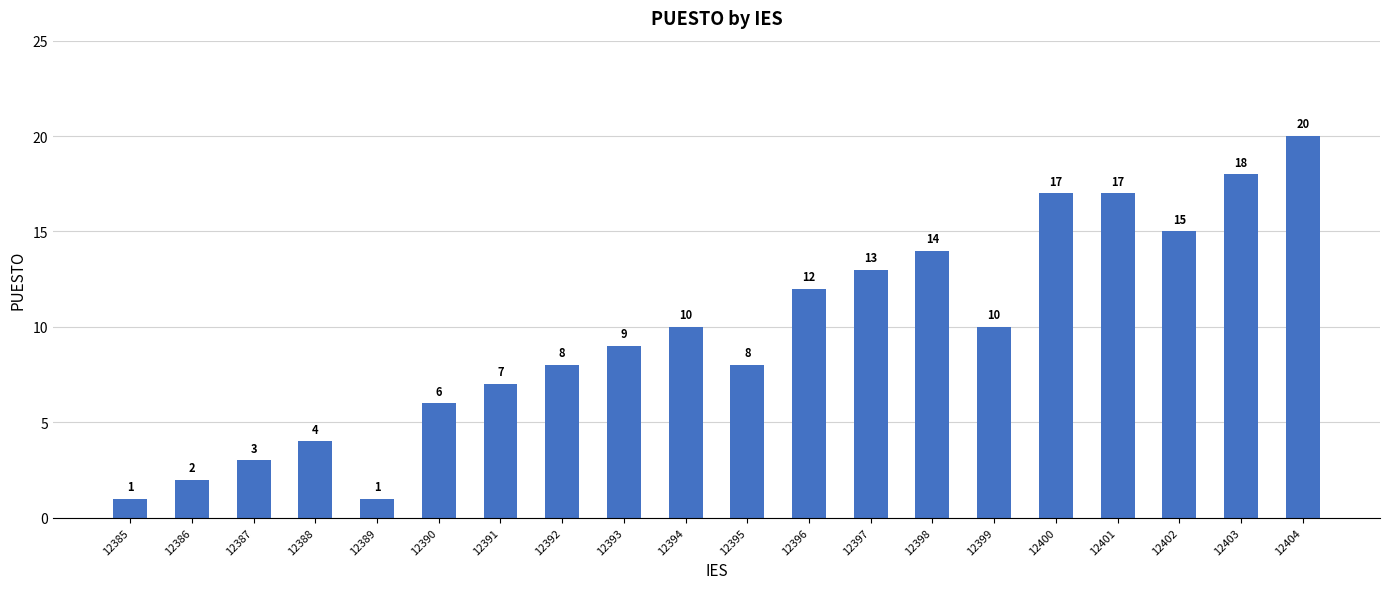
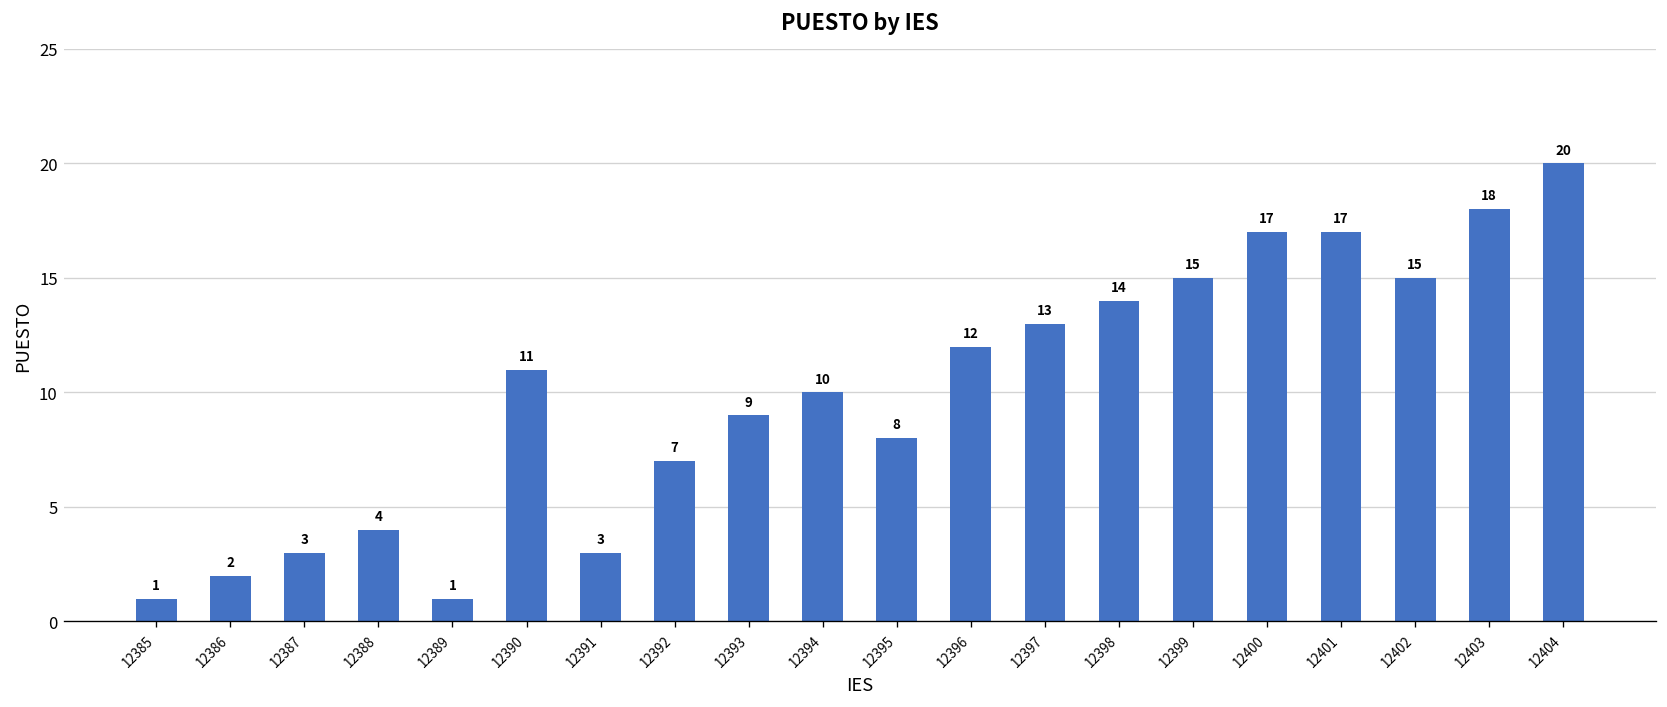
  {
    "12385": 1,
    "12386": 2,
    "12387": 3,
    "12388": 4,
    "12389": 1,
-   "12390": 6,
-   "12391": 7,
-   "12392": 8,
+   "12390": 11,
+   "12391": 3,
+   "12392": 7,
    "12393": 9,
    "12394": 10,
    "12395": 8,
    "12396": 12,
    "12397": 13,
    "12398": 14,
-   "12399": 10,
+   "12399": 15,
    "12400": 17,
    "12401": 17,
    "12402": 15,
    "12403": 18,
    "12404": 20
  }
